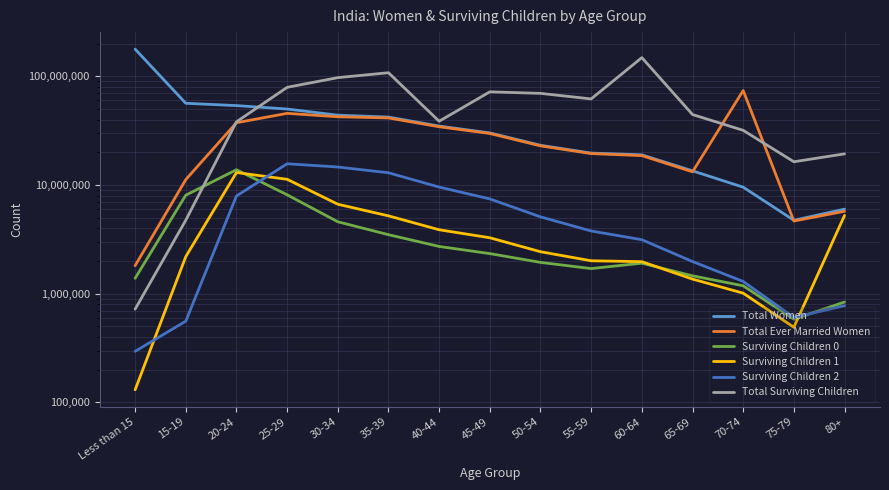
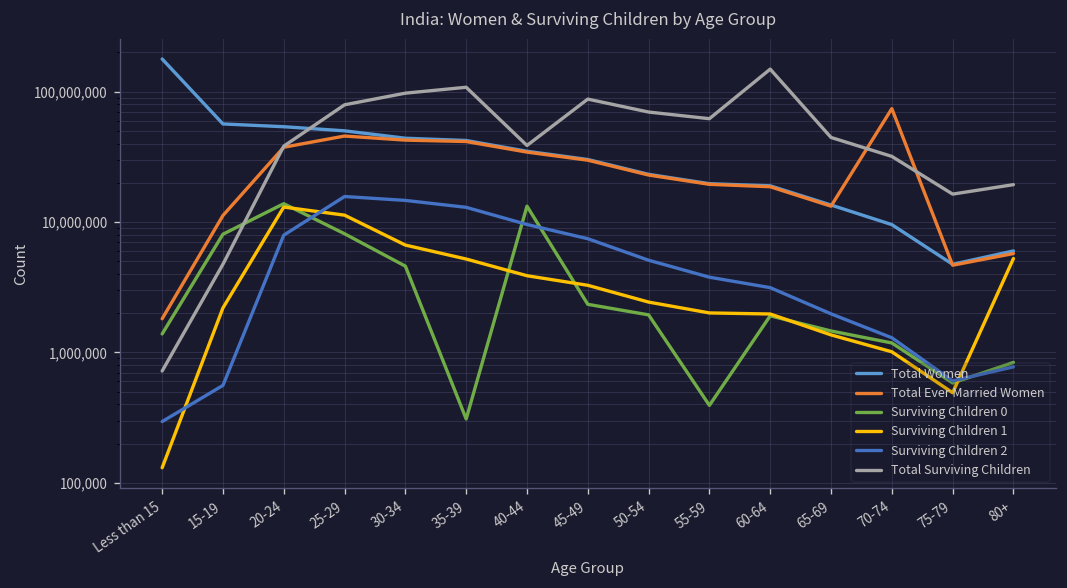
  {
    "Total Ever Married Women": {
      "Less than 15": "1,800,000",
      "15-19": "11,000,000",
      "25-29": "46,000,000",
      "70-74": "70,000,000"
    },
    "Surviving Children 0": {
      "Less than 15": "1,400,000",
      "15-19": "8,000,000",
      "20-24": "14,000,000",
      "25-29": "8,000,000",
      "30-34": "4,600,000",
-     "35-39": "3,500,000",
-     "40-44": "2,700,000",
+     "35-39": "310,000",
+     "40-44": "13,000,000",
      "45-49": "2,300,000",
      "50-54": "1,900,000",
-     "55-59": "1,700,000",
+     "55-59": "390,000",
      "65-69": "1,500,000",
      "70-74": "1,200,000",
      "80+": "800,000"
    },
    "Surviving Children 1": {
      "Less than 15": "130,000",
      "15-19": "2,200,000",
      "20-24": "13,000,000",
      "25-29": "11,000,000",
      "30-34": "7,000,000",
      "35-39": "5,000,000",
      "40-44": "3,900,000",
      "45-49": "3,300,000",
      "50-54": "2,400,000",
      "55-59": "2,000,000",
      "65-69": "1,400,000",
      "70-74": "1,000,000",
      "80+": "5,000,000"
    },
    "Total Surviving Children": {
      "Less than 15": "700,000",
      "15-19": "5,000,000",
      "25-29": "80,000,000",
      "30-34": "100,000,000",
      "35-39": "110,000,000",
      "40-44": "39,000,000",
-     "45-49": "70,000,000",
+     "45-49": "90,000,000",
      "50-54": "70,000,000",
      "55-59": "60,000,000",
      "60-64": "150,000,000",
      "65-69": "45,000,000",
      "70-74": "32,000,000",
      "75-79": "16,000,000",
      "80+": "19,000,000"
    }
  }
